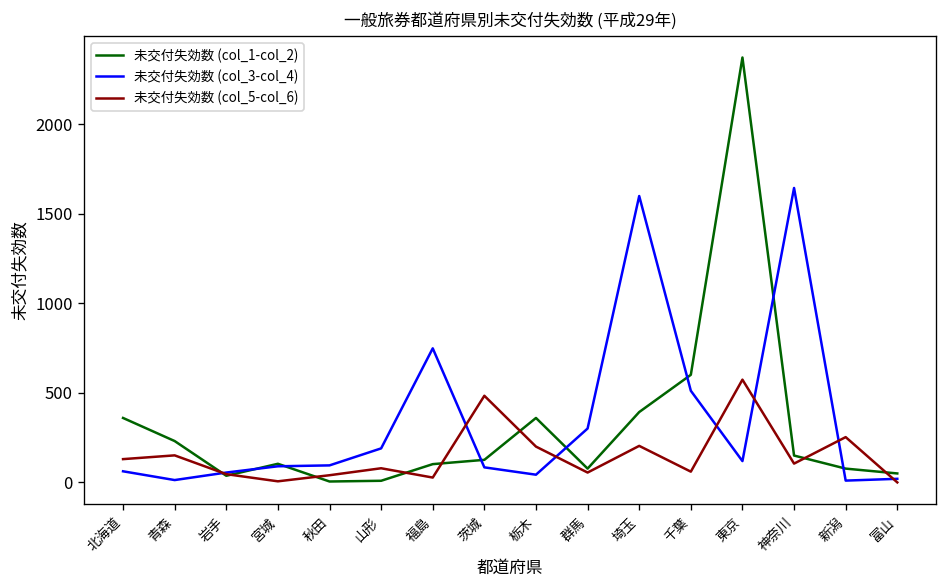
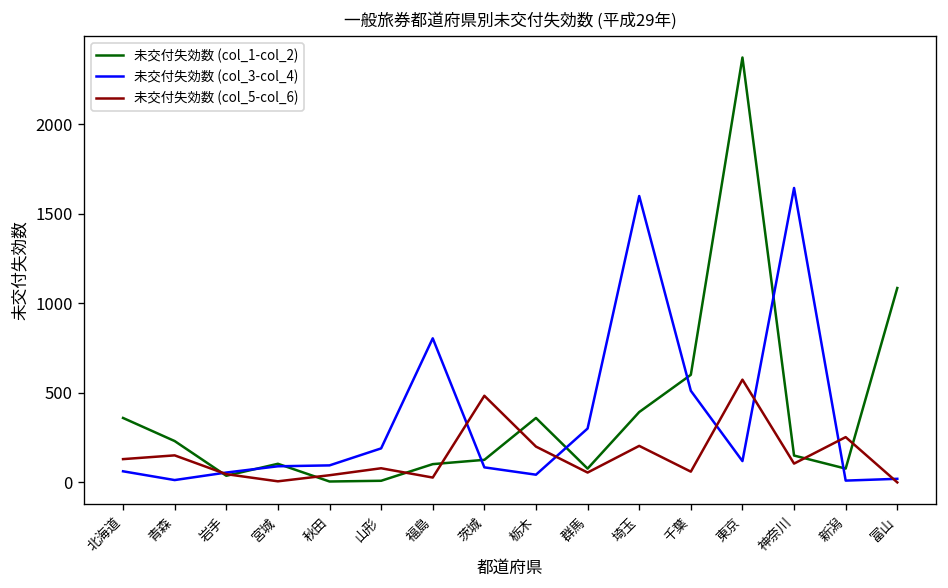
  {
    "未交付失効数 (col_1-col_2)": {
      "北海道": 360,
      "青森": 230,
      "秋田": 10,
      "山形": 10,
      "福島": 100,
      "茨城": 130,
      "栃木": 360,
      "群馬": 80,
      "埼玉": 390,
      "千葉": 600,
      "東京": 2370,
      "神奈川": 150,
      "新潟": 80,
-     "富山": 50
+     "富山": 1090
    },
    "未交付失効数 (col_3-col_4)": {
      "北海道": 60,
      "青森": 10,
      "秋田": 100,
      "山形": 190,
-     "福島": 750,
+     "福島": 810,
      "茨城": 80,
      "栃木": 40,
      "群馬": 300,
      "埼玉": 1600,
      "千葉": 510,
      "東京": 120,
      "神奈川": 1650,
      "新潟": 10,
      "富山": 20
    },
    "未交付失効数 (col_5-col_6)": {
      "北海道": 130,
      "青森": 150,
      "宮城": 10,
      "秋田": 40,
      "山形": 80,
      "福島": 30,
      "茨城": 480,
      "栃木": 200,
      "群馬": 60,
      "埼玉": 200,
      "千葉": 60,
      "東京": 570,
      "神奈川": 110,
      "新潟": 250,
      "富山": 0
    }
  }
